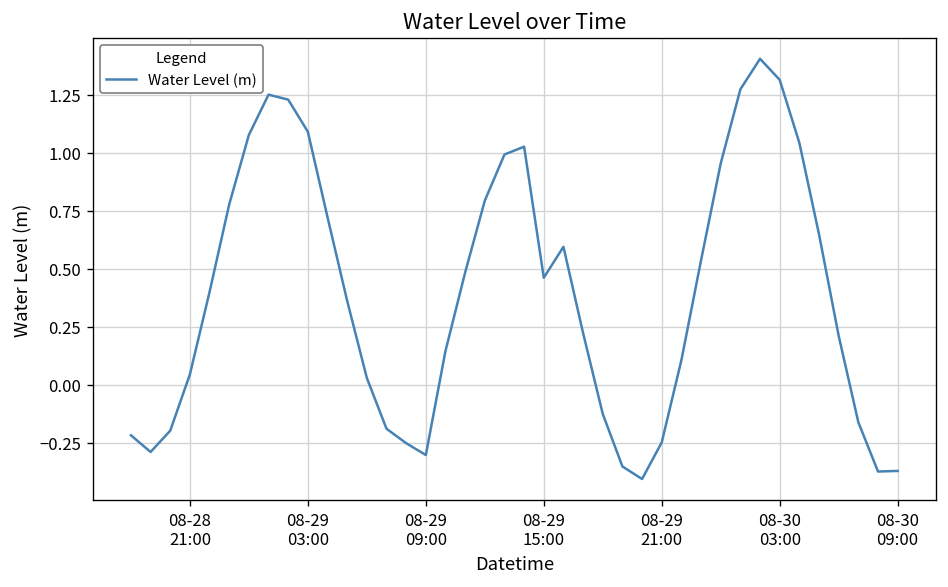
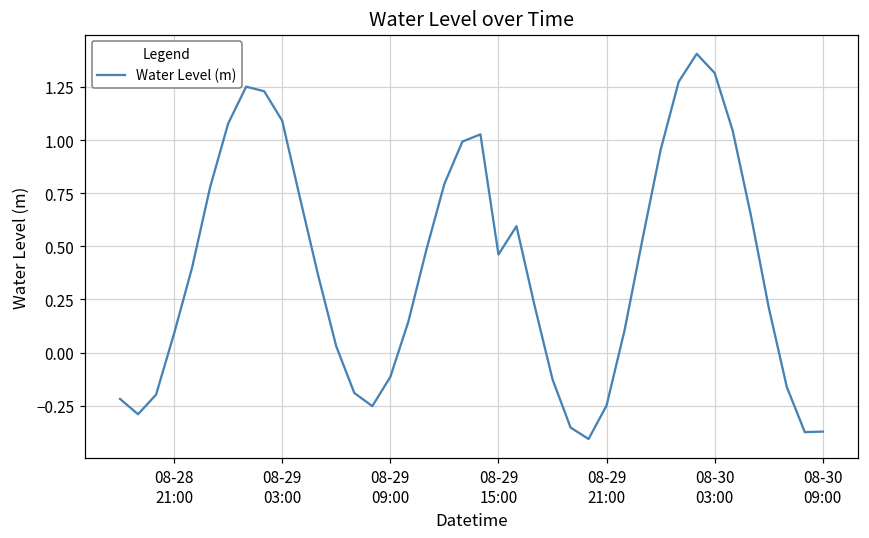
  {
-   "08-28 21:00": 0.04,
+   "08-28 21:00": 0.09,
    "08-29 03:00": 1.09,
-   "08-29 09:00": -0.30,
+   "08-29 09:00": -0.11,
    "08-29 15:00": 0.46,
    "08-29 21:00": -0.25,
    "08-30 03:00": 1.32,
    "08-30 09:00": -0.37
  }
